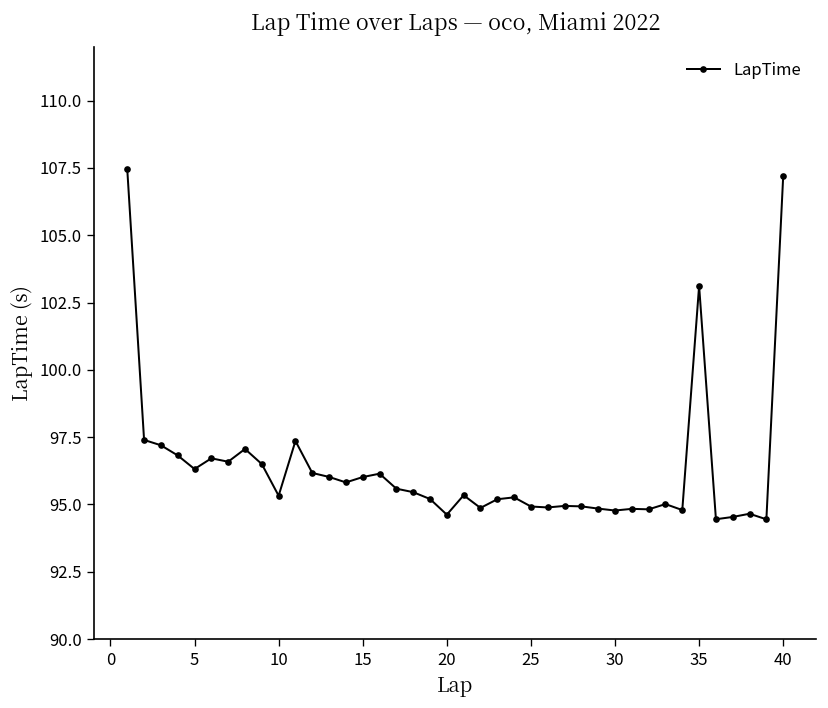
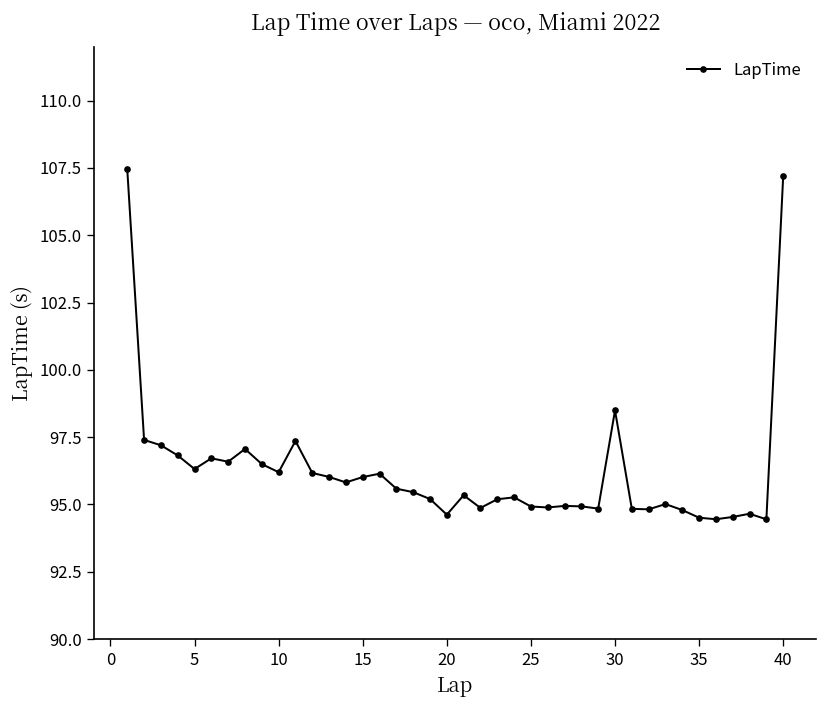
  {
    "5": 96.3,
-   "10": 95.3,
+   "10": 96.2,
    "15": 96.0,
    "20": 94.6,
    "25": 94.9,
-   "30": 94.8,
-   "35": 103.1,
+   "30": 98.5,
+   "35": 94.5,
    "40": 107.2
  }
